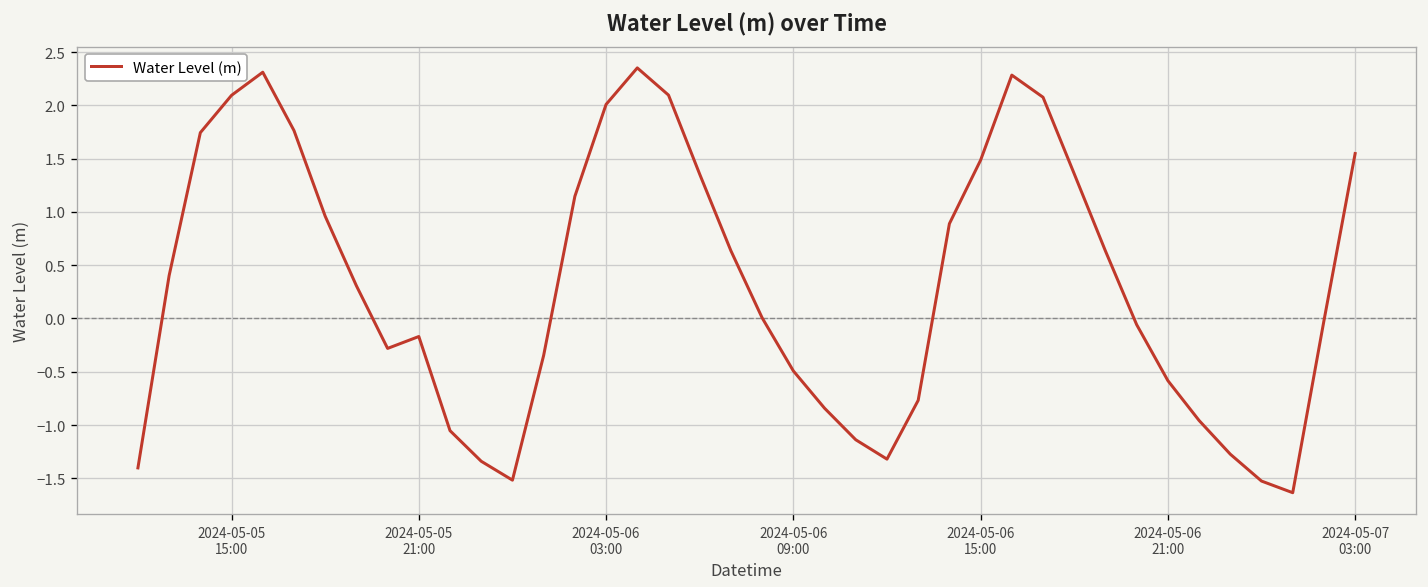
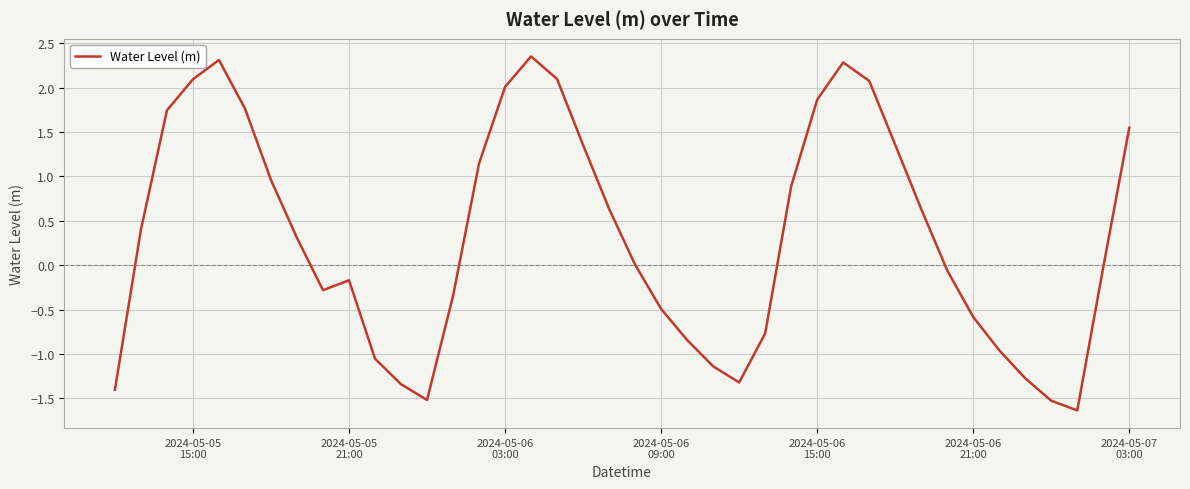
  {
    "2024-05-05 15:00": 2.1,
    "2024-05-05 21:00": -0.2,
    "2024-05-06 03:00": 2.0,
    "2024-05-06 09:00": -0.5,
-   "2024-05-06 15:00": 1.5,
+   "2024-05-06 15:00": 1.9,
    "2024-05-06 21:00": -0.6,
    "2024-05-07 03:00": 1.5
  }
